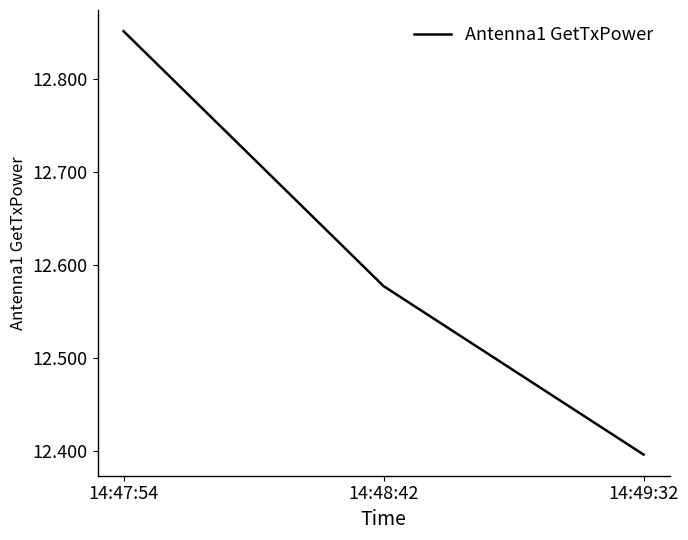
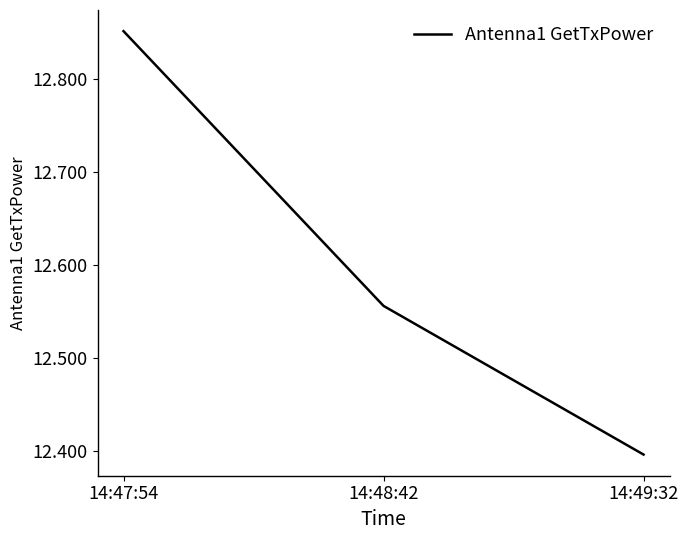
  {
    "14:47:54": 12.85,
-   "14:48:42": 12.58,
+   "14:48:42": 12.56,
    "14:49:32": 12.40
  }
